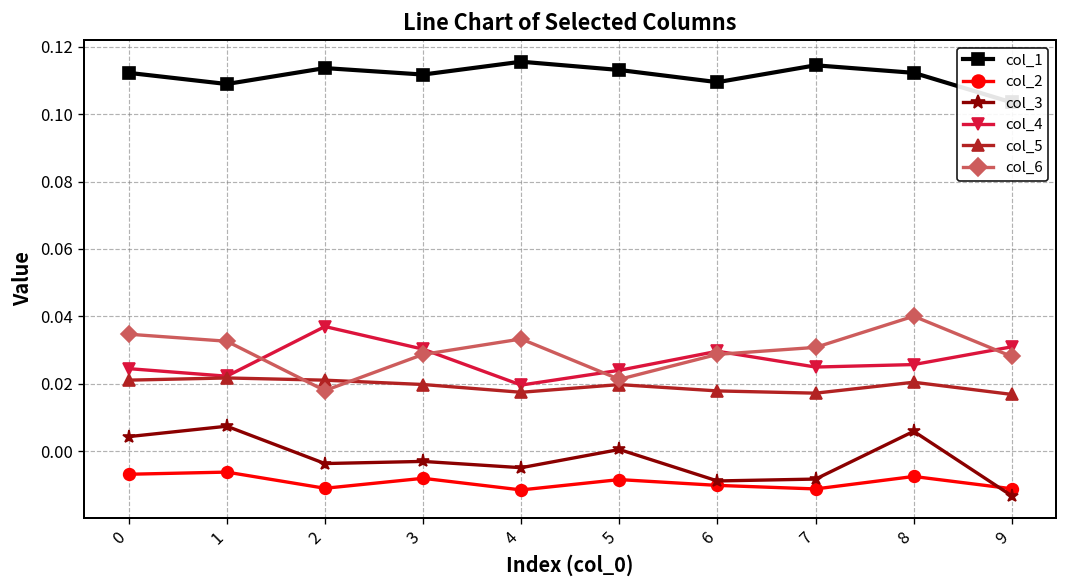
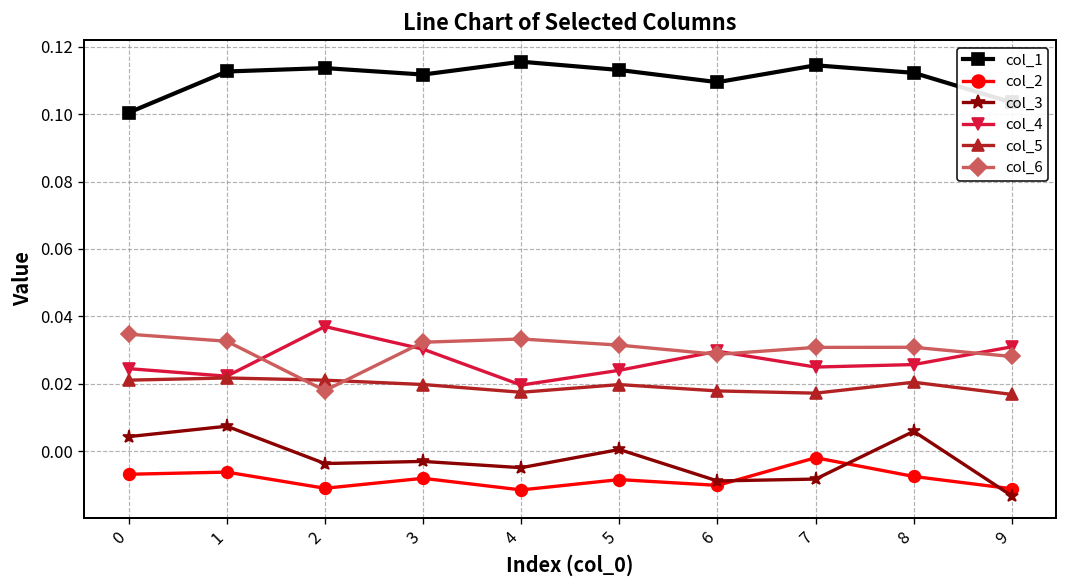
  {
    "col_1": {
-     "0": 0.112,
-     "1": 0.109,
+     "0": 0.100,
+     "1": 0.113,
      "2": 0.114,
      "3": 0.112,
      "4": 0.116,
      "5": 0.113,
      "6": 0.110,
      "7": 0.115,
      "8": 0.112
    },
    "col_2": {
      "0": -0.007,
      "1": -0.006,
      "2": -0.011,
      "3": -0.008,
      "4": -0.012,
      "5": -0.008,
      "6": -0.010,
-     "7": -0.011,
+     "7": -0.002,
      "8": -0.008,
      "9": -0.011
    },
    "col_3": {
      "0": 0.004,
      "1": 0.007,
      "2": -0.004,
      "3": -0.003,
      "4": -0.005,
      "5": 0.000,
      "6": -0.009,
      "7": -0.008,
      "8": 0.006,
      "9": -0.013
    },
    "col_6": {
      "0": 0.035,
      "1": 0.033,
      "2": 0.018,
-     "3": 0.029,
+     "3": 0.032,
      "4": 0.033,
-     "5": 0.021,
+     "5": 0.031,
      "6": 0.029,
      "7": 0.031,
-     "8": 0.040,
+     "8": 0.031,
      "9": 0.028
    }
  }
